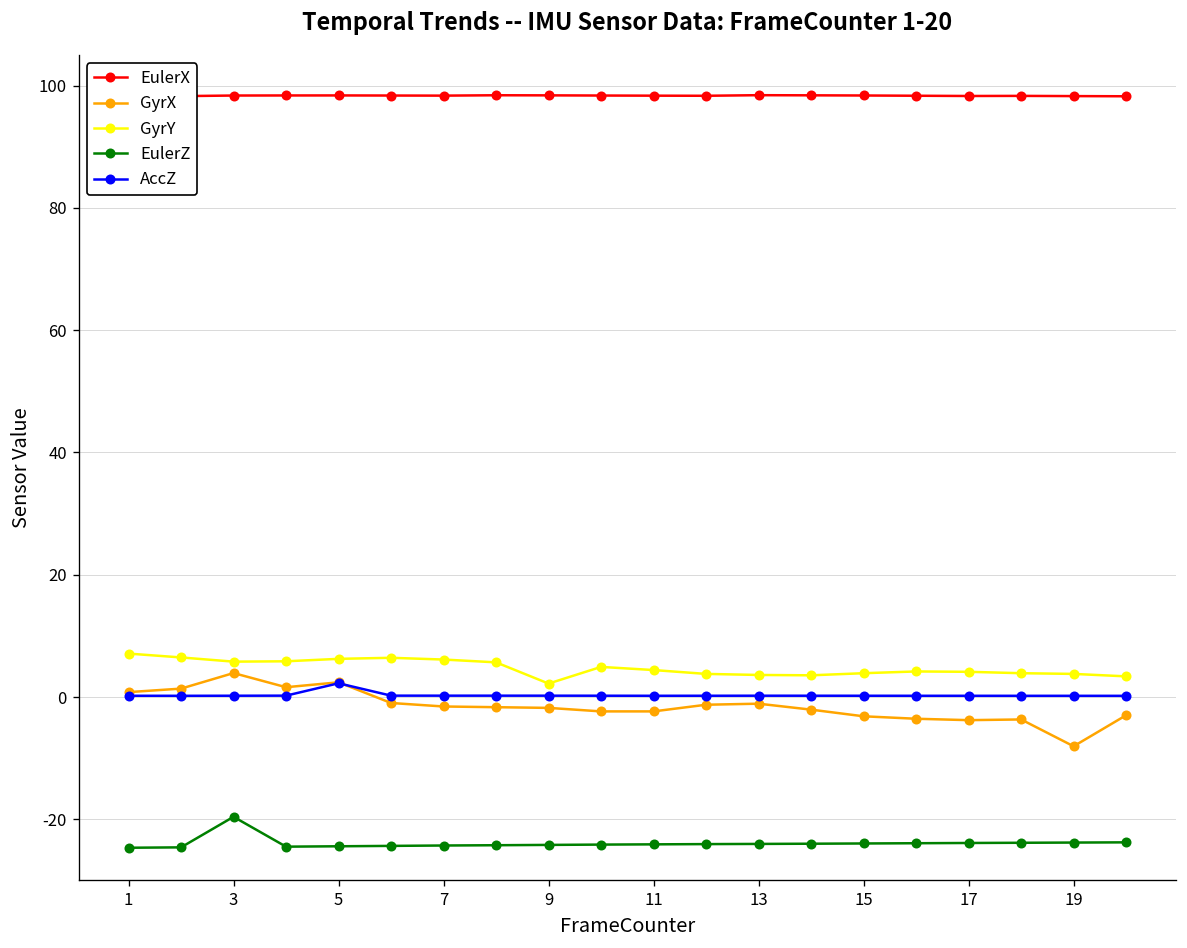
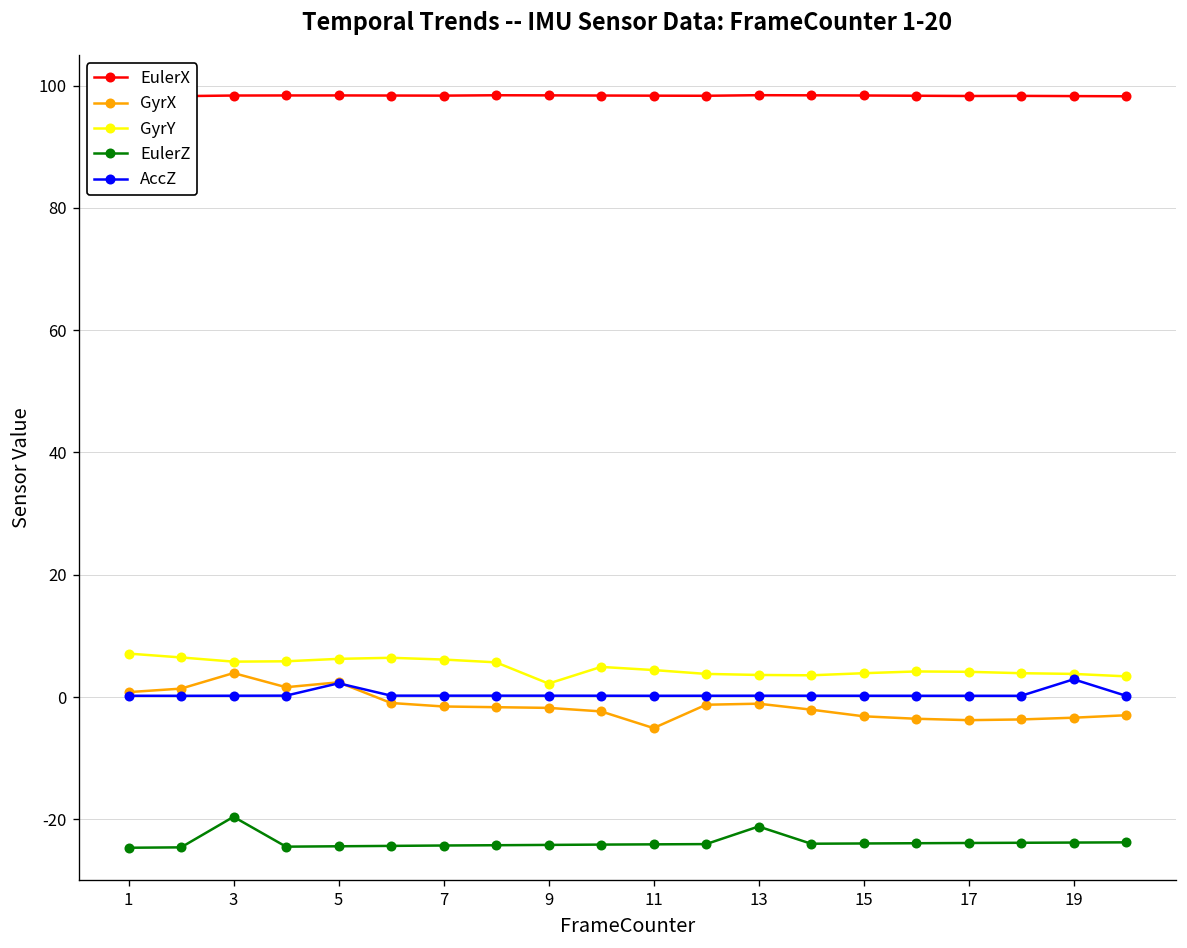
  {
    "EulerX": {
      "3": 98,
      "5": 98,
      "7": 98,
      "9": 98,
      "11": 98,
      "13": 98,
      "15": 98,
      "17": 98,
      "19": 98
    },
    "GyrX": {
      "1": 1,
      "3": 4,
      "7": -2,
      "9": -2,
-     "11": -2,
+     "11": -5,
      "13": -1,
      "15": -3,
      "17": -4,
-     "19": -8
+     "19": -3
    },
    "GyrY": {
      "1": 7,
      "3": 6,
      "5": 6,
      "7": 6,
      "9": 2,
      "11": 4,
      "13": 4,
      "15": 4,
      "17": 4,
      "19": 4
    },
    "EulerZ": {
      "1": -25,
      "3": -20,
      "5": -24,
      "7": -24,
      "9": -24,
      "11": -24,
-     "13": -24,
+     "13": -21,
      "15": -24,
      "17": -24,
      "19": -24
    },
    "AccZ": {
      "1": 0,
      "3": 0,
      "7": 0,
      "9": 0,
      "11": 0,
      "13": 0,
      "15": 0,
      "17": 0,
-     "19": 0
+     "19": 3
    }
  }
